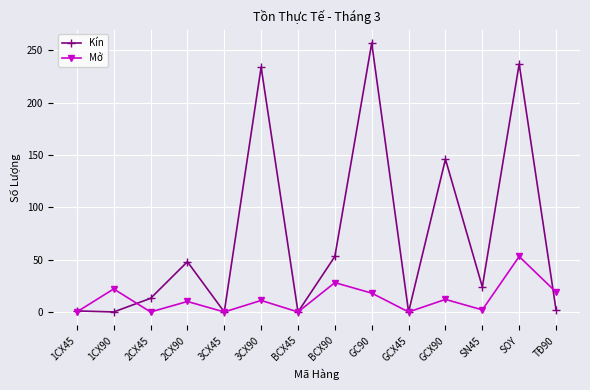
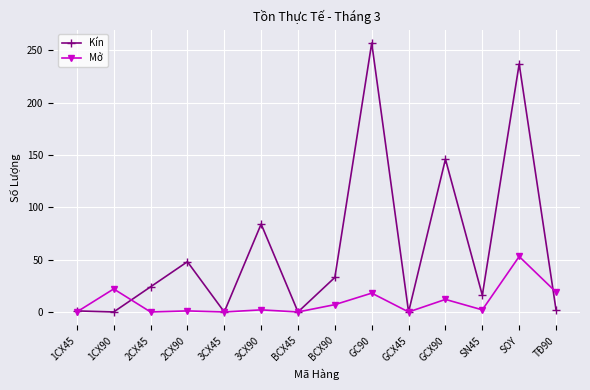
  {
    "Kín": {
      "1CX90": 0,
-     "2CX45": 13,
+     "2CX45": 24,
      "2CX90": 48,
-     "3CX90": 234,
-     "BCX90": 53,
+     "3CX90": 84,
+     "BCX90": 33,
      "GC90": 257,
      "GCX90": 146,
-     "SN45": 24,
+     "SN45": 16,
      "SOY": 237,
      "TĐ90": 2
    },
    "Mở": {
      "1CX90": 22,
      "2CX45": 0,
-     "2CX90": 10,
-     "3CX90": 11,
-     "BCX90": 28,
+     "2CX90": 1,
+     "3CX90": 2,
+     "BCX90": 7,
      "GC90": 18,
      "GCX90": 12,
      "SN45": 2,
      "SOY": 53,
      "TĐ90": 19
    }
  }
